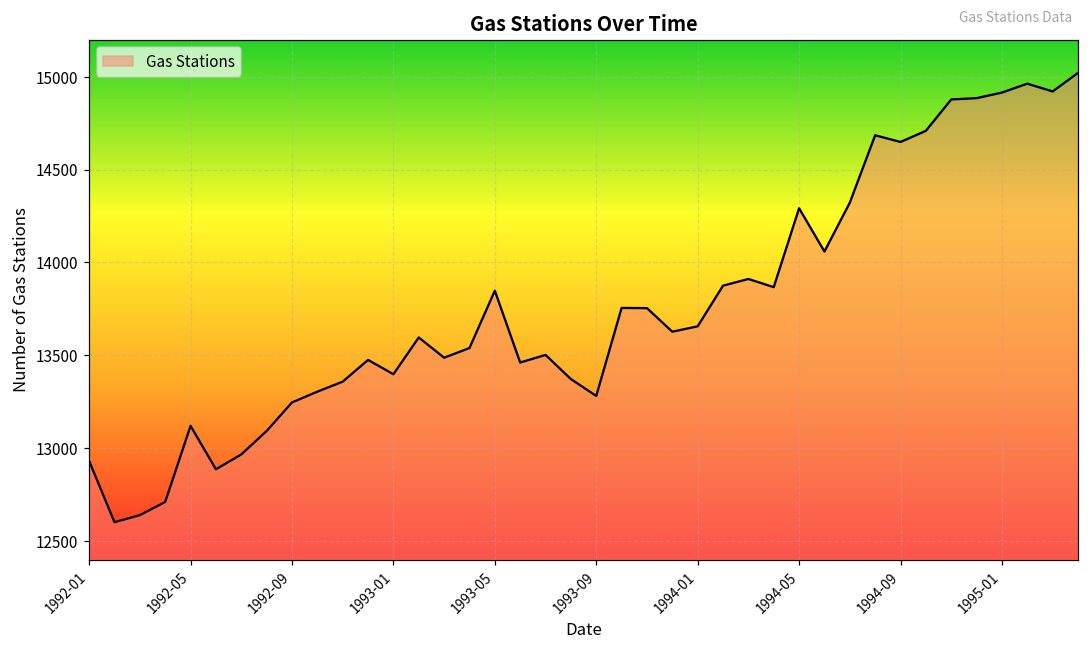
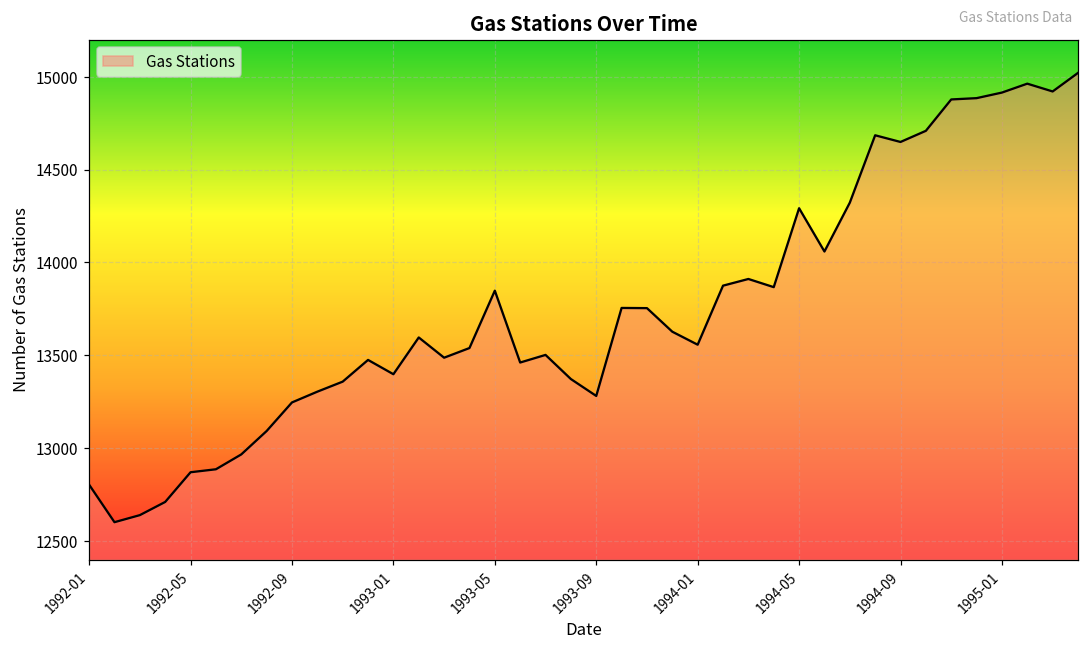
  {
-   "1992-01": 12930,
-   "1992-05": 13120,
+   "1992-01": 12800,
+   "1992-05": 12870,
    "1992-09": 13250,
    "1993-01": 13400,
    "1993-05": 13850,
    "1993-09": 13280,
-   "1994-01": 13660,
+   "1994-01": 13560,
    "1994-05": 14290,
    "1994-09": 14650,
    "1995-01": 14920
  }
